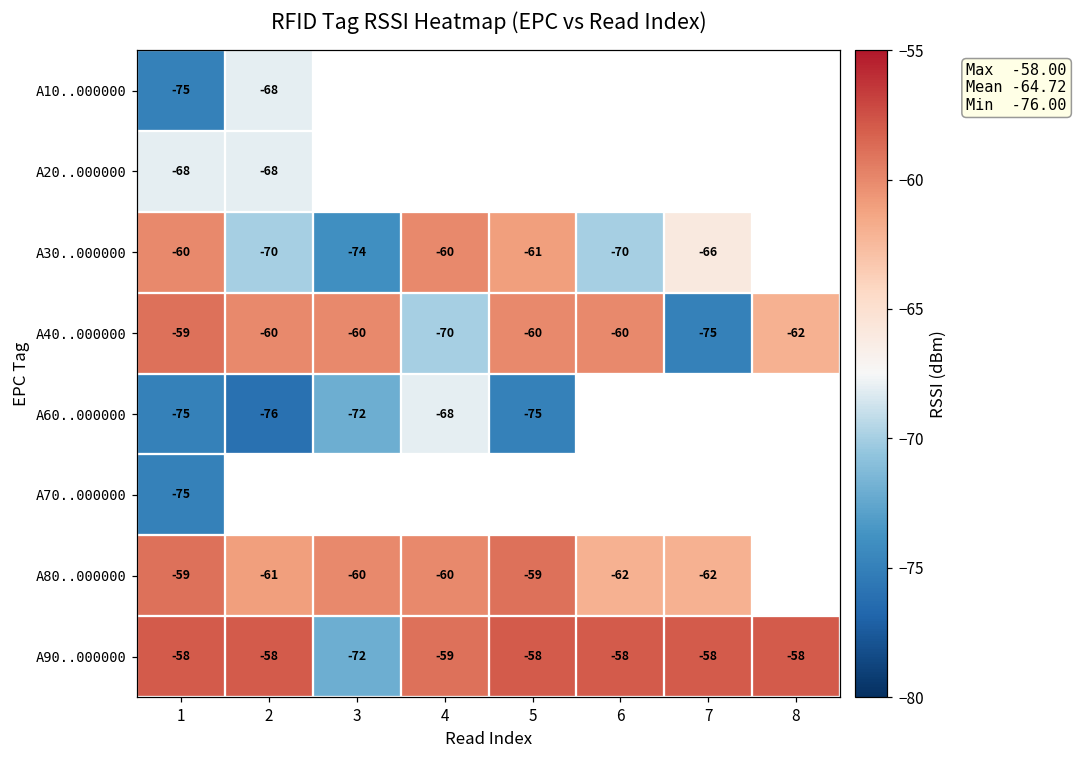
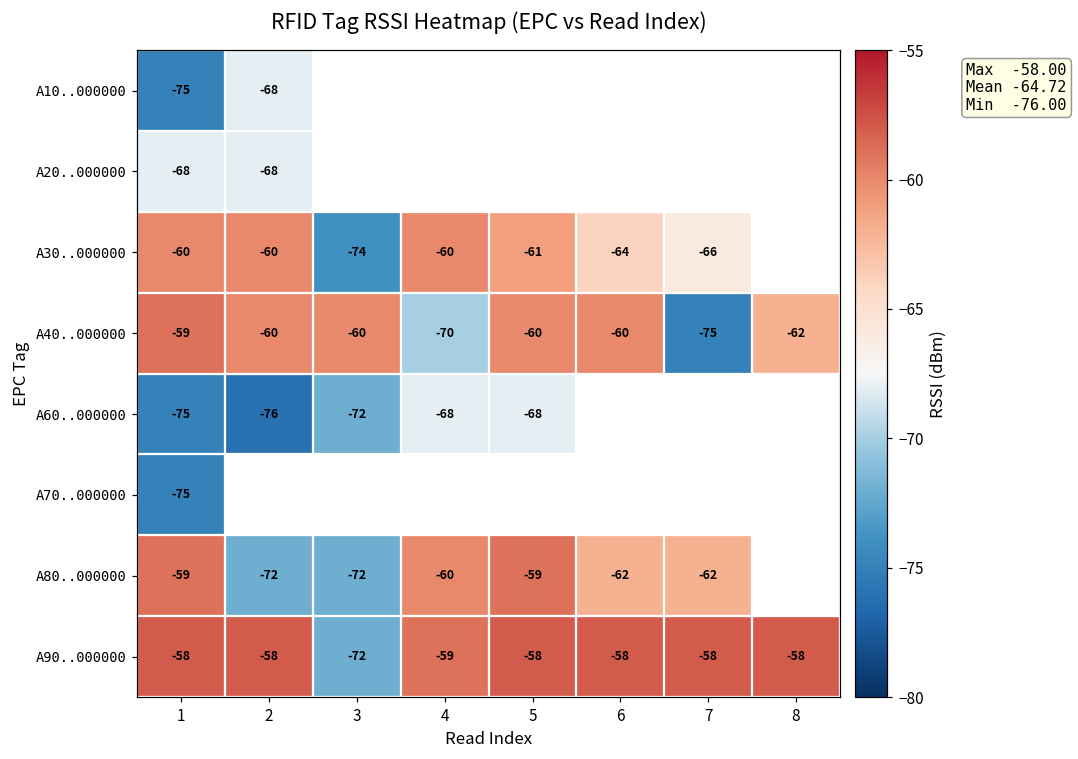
  {
    "A10..000000": {
      "1": -75,
      "2": -68
    },
    "A20..000000": {
      "1": -68,
      "2": -68
    },
    "A30..000000": {
      "1": -60,
-     "2": -70,
+     "2": -60,
      "3": -74,
      "4": -60,
      "5": -61,
-     "6": -70,
+     "6": -64,
      "7": -66
    },
    "A40..000000": {
      "1": -59,
      "2": -60,
      "3": -60,
      "4": -70,
      "5": -60,
      "6": -60,
      "7": -75,
      "8": -62
    },
    "A60..000000": {
      "1": -75,
      "2": -76,
      "3": -72,
      "4": -68,
-     "5": -75
+     "5": -68
    },
    "A70..000000": {
      "1": -75
    },
    "A80..000000": {
      "1": -59,
-     "2": -61,
-     "3": -60,
+     "2": -72,
+     "3": -72,
      "4": -60,
      "5": -59,
      "6": -62,
      "7": -62
    },
    "A90..000000": {
      "1": -58,
      "2": -58,
      "3": -72,
      "4": -59,
      "5": -58,
      "6": -58,
      "7": -58,
      "8": -58
    }
  }
